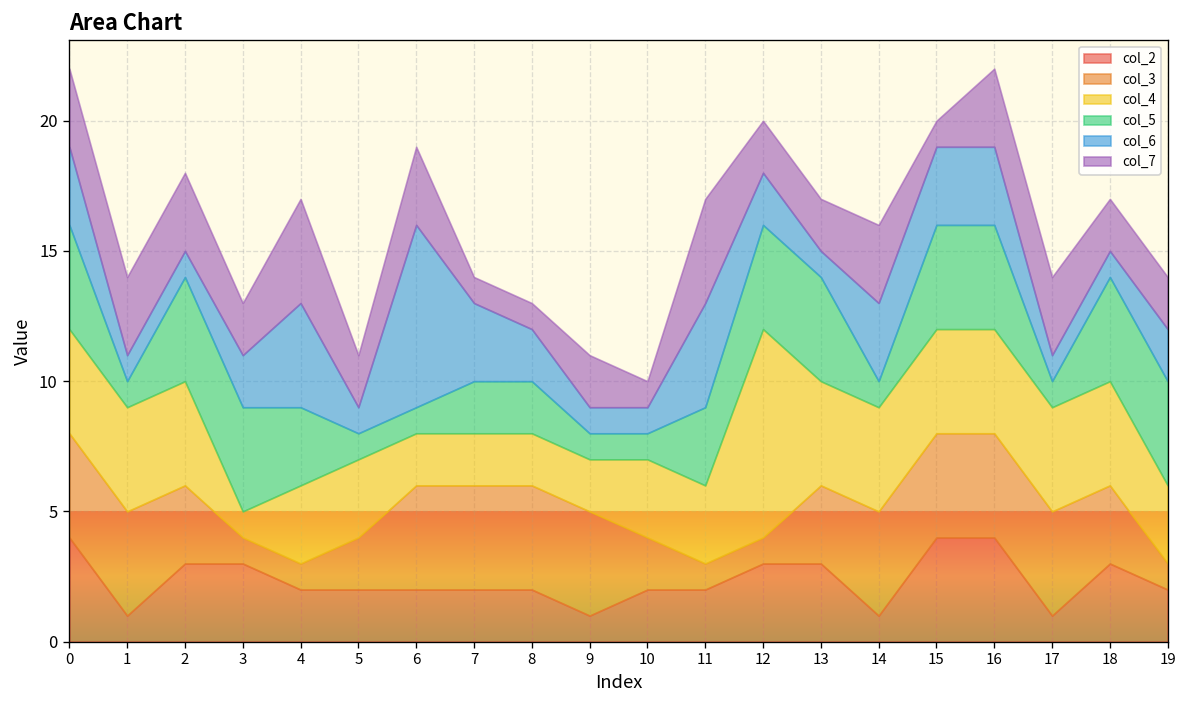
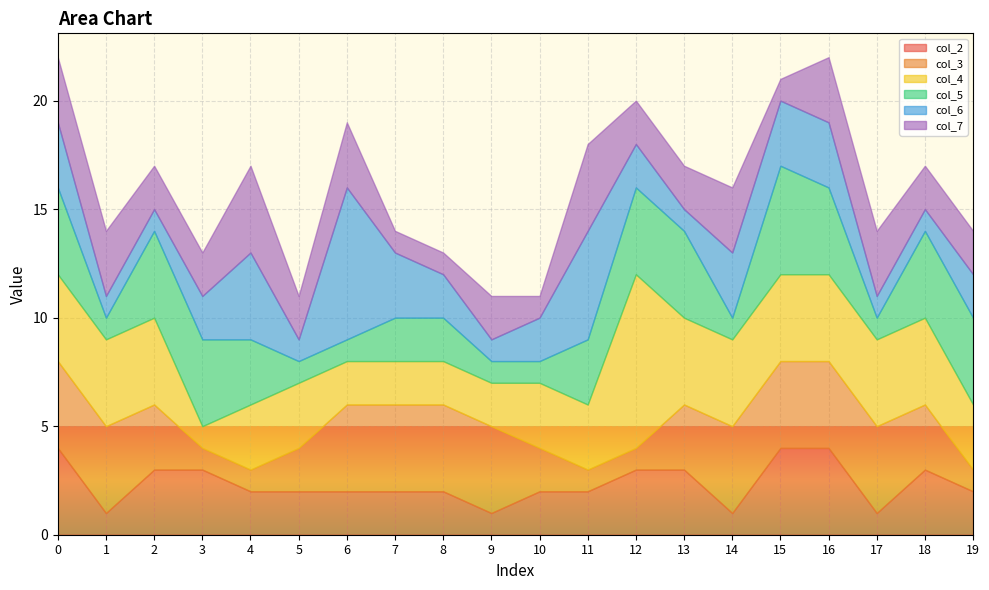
  {
    "col_4": {
      "0": 4,
      "1": 4,
      "2": 4,
      "3": 1,
      "4": 3,
      "5": 3,
      "6": 2,
      "7": 2,
      "8": 2,
      "9": 2,
      "10": 3,
      "11": 3,
      "12": 8,
      "13": 4,
      "14": 4,
      "15": 4,
      "16": 4,
      "17": 4,
      "18": 4,
      "19": 3
    },
    "col_5": {
      "0": 4,
      "1": 1,
      "2": 4,
      "3": 4,
      "4": 3,
      "5": 1,
      "6": 1,
      "7": 2,
      "8": 2,
      "9": 1,
      "10": 1,
      "11": 3,
      "12": 4,
      "13": 4,
      "14": 1,
-     "15": 4,
+     "15": 5,
      "16": 4,
      "17": 1,
      "18": 4,
      "19": 4
    },
    "col_6": {
      "0": 3,
      "1": 1,
      "2": 1,
      "3": 2,
      "4": 4,
      "5": 1,
      "6": 7,
      "7": 3,
      "8": 2,
      "9": 1,
-     "10": 1,
-     "11": 4,
+     "10": 2,
+     "11": 5,
      "12": 2,
      "13": 1,
      "14": 3,
      "15": 3,
      "16": 3,
      "17": 1,
      "18": 1,
      "19": 2
    },
    "col_7": {
      "0": 3,
      "1": 3,
-     "2": 3,
+     "2": 2,
      "3": 2,
      "4": 4,
      "5": 2,
      "6": 3,
      "7": 1,
      "8": 1,
      "9": 2,
      "10": 1,
      "11": 4,
      "12": 2,
      "13": 2,
      "14": 3,
      "15": 1,
      "16": 3,
      "17": 3,
      "18": 2,
      "19": 2
    }
  }
